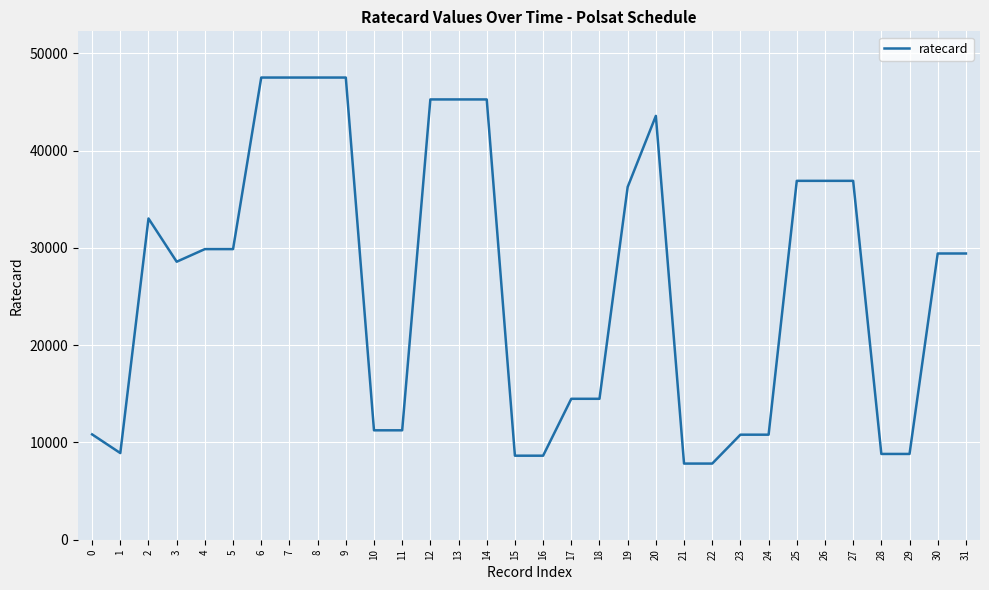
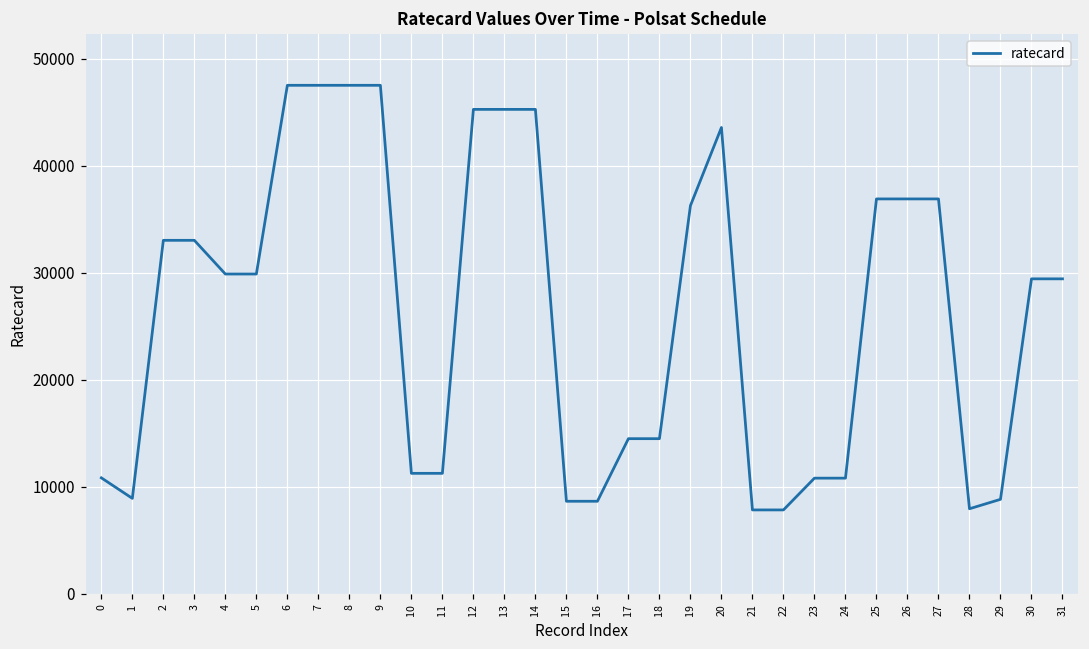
  {
    "0": 11000,
    "1": 9000,
    "2": 33000,
-   "3": 29000,
+   "3": 33000,
    "4": 30000,
    "5": 30000,
    "6": 48000,
    "7": 48000,
    "8": 48000,
    "9": 48000,
    "10": 11000,
    "11": 11000,
    "12": 45000,
    "13": 45000,
    "14": 45000,
    "15": 9000,
    "16": 9000,
    "17": 14000,
    "18": 14000,
    "19": 36000,
    "20": 44000,
    "21": 8000,
    "22": 8000,
    "23": 11000,
    "24": 11000,
    "25": 37000,
    "26": 37000,
    "27": 37000,
-   "28": 9000,
+   "28": 8000,
    "29": 9000,
    "30": 29000,
    "31": 29000
  }
